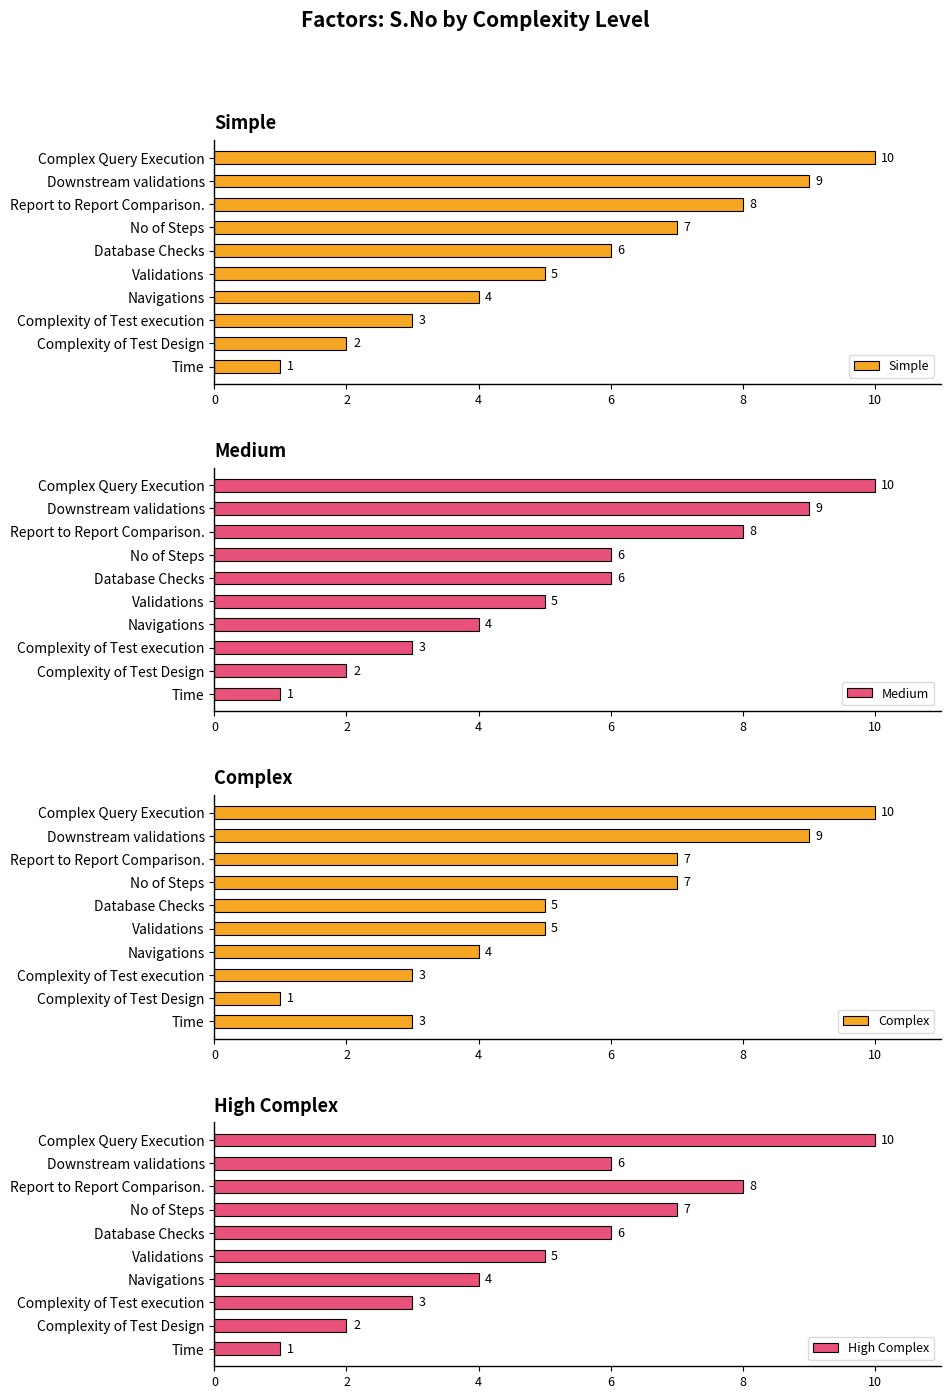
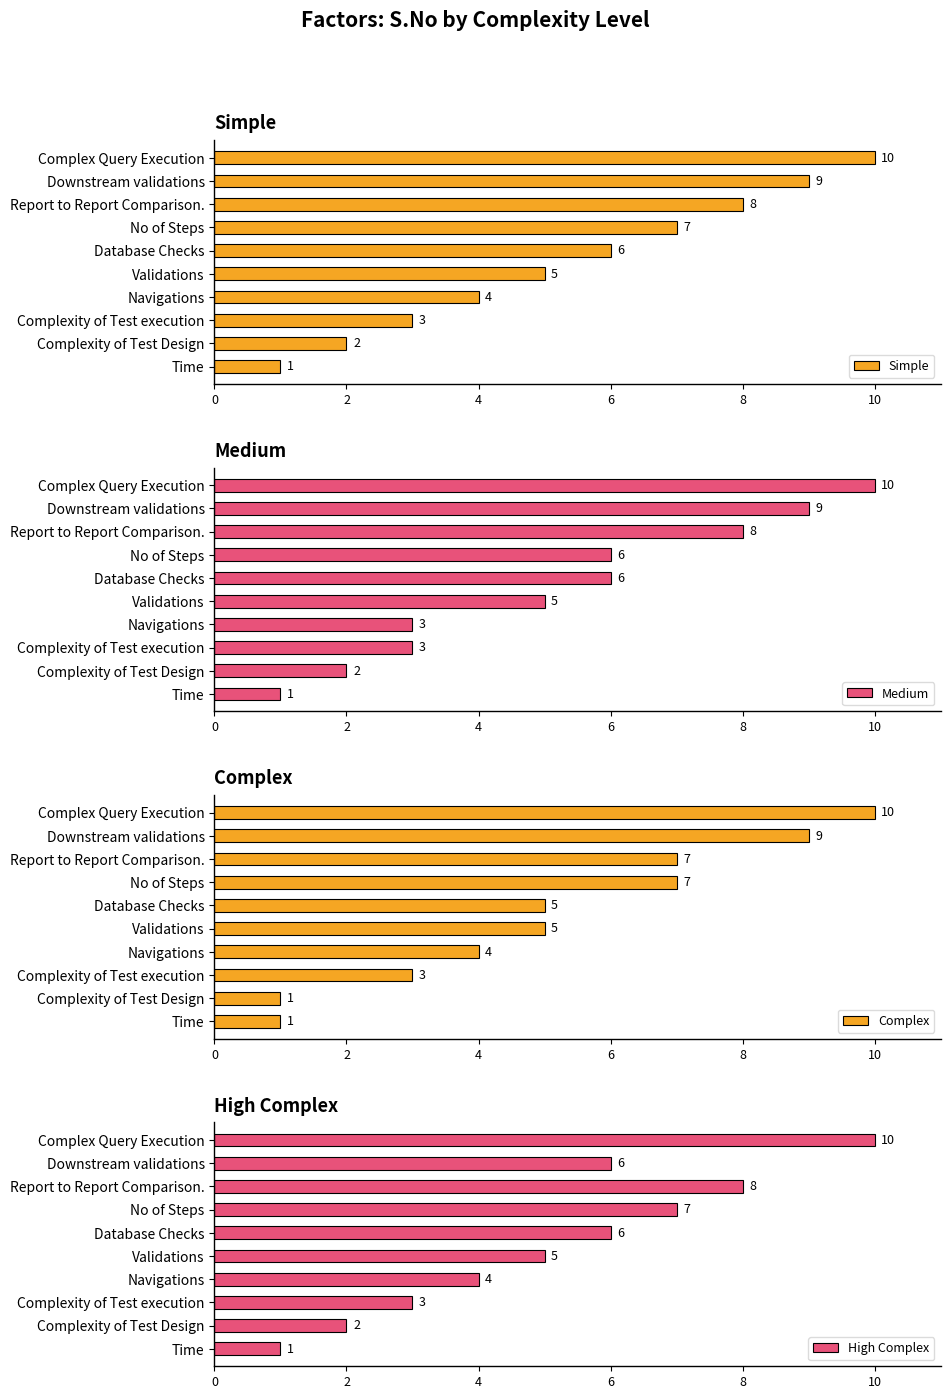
  {
    "Simple": {
      "Complex Query Execution": 10,
      "Downstream validations": 9,
      "Report to Report Comparison.": 8,
      "No of Steps": 7,
      "Database Checks": 6,
      "Validations": 5,
      "Navigations": 4,
      "Complexity of Test execution": 3,
      "Complexity of Test Design": 2,
      "Time": 1
    },
    "Medium": {
      "Complex Query Execution": 10,
      "Downstream validations": 9,
      "Report to Report Comparison.": 8,
      "No of Steps": 6,
      "Database Checks": 6,
      "Validations": 5,
-     "Navigations": 4,
+     "Navigations": 3,
      "Complexity of Test execution": 3,
      "Complexity of Test Design": 2,
      "Time": 1
    },
    "Complex": {
      "Complex Query Execution": 10,
      "Downstream validations": 9,
      "Report to Report Comparison.": 7,
      "No of Steps": 7,
      "Database Checks": 5,
      "Validations": 5,
      "Navigations": 4,
      "Complexity of Test execution": 3,
      "Complexity of Test Design": 1,
-     "Time": 3
+     "Time": 1
    },
    "High Complex": {
      "Complex Query Execution": 10,
      "Downstream validations": 6,
      "Report to Report Comparison.": 8,
      "No of Steps": 7,
      "Database Checks": 6,
      "Validations": 5,
      "Navigations": 4,
      "Complexity of Test execution": 3,
      "Complexity of Test Design": 2,
      "Time": 1
    }
  }
